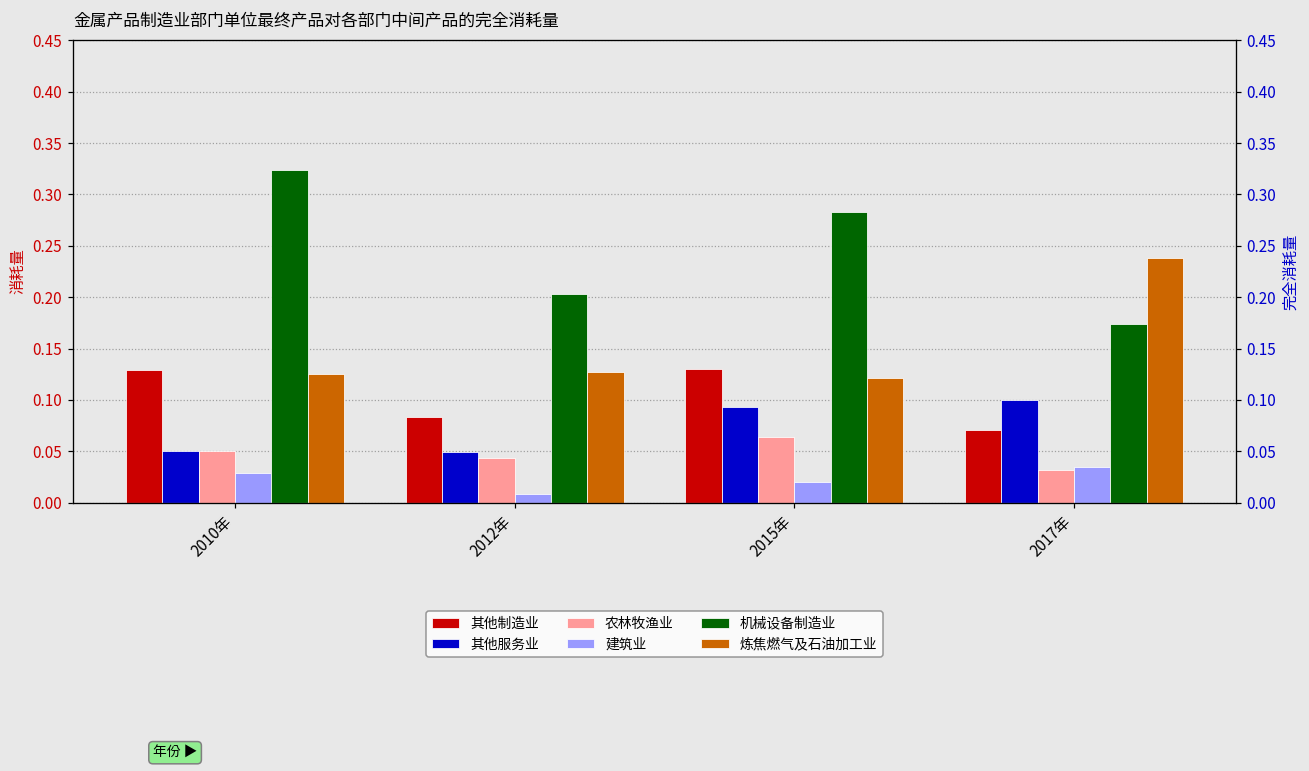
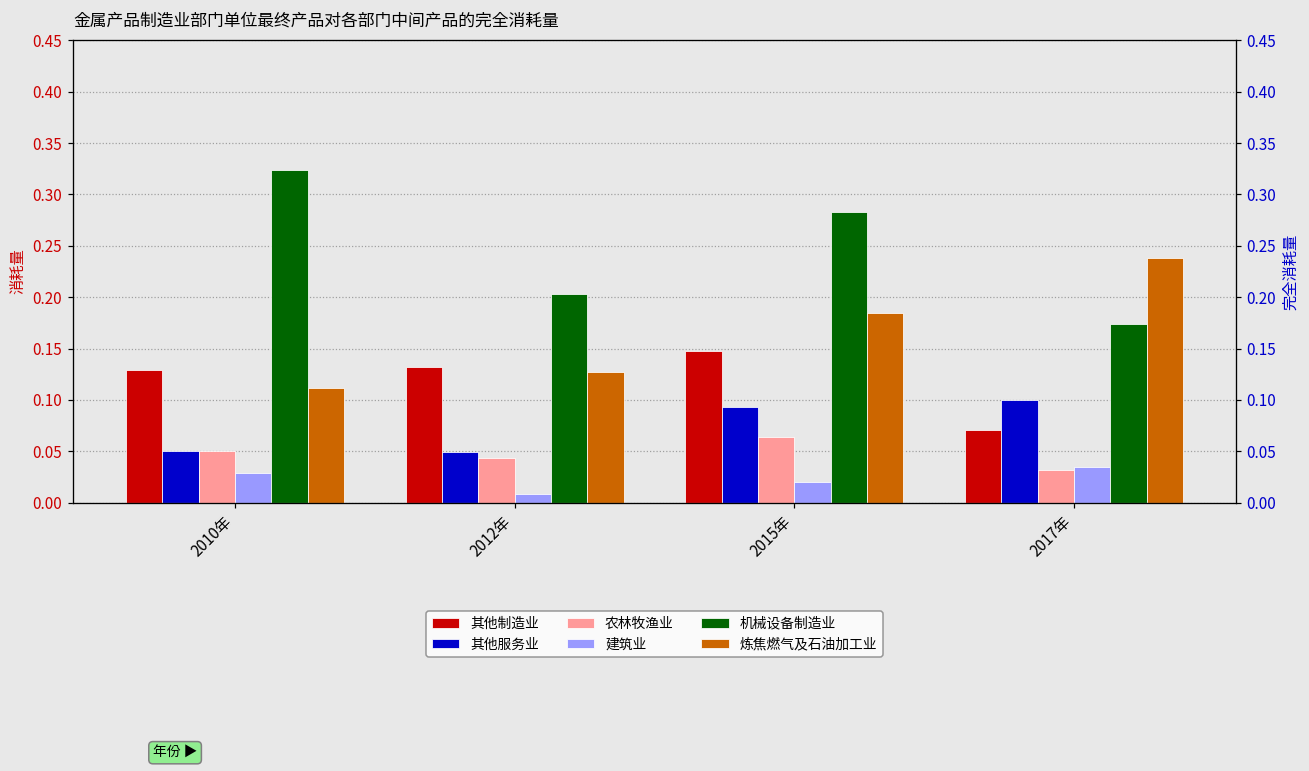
  {
    "其他制造业": {
      "2010年": 0.13,
-     "2012年": 0.08,
-     "2015年": 0.13,
+     "2012年": 0.13,
+     "2015年": 0.15,
      "2017年": 0.07
    },
    "其他服务业": {
      "2010年": 0.05,
      "2012年": 0.05,
      "2015年": 0.09,
      "2017年": 0.10
    },
    "农林牧渔业": {
      "2010年": 0.05,
      "2012年": 0.04,
      "2015年": 0.06,
      "2017年": 0.03
    },
    "建筑业": {
      "2010年": 0.03,
      "2012年": 0.01,
      "2015年": 0.02,
      "2017年": 0.03
    },
    "机械设备制造业": {
      "2010年": 0.32,
      "2012年": 0.20,
      "2015年": 0.28,
      "2017年": 0.17
    },
    "炼焦燃气及石油加工业": {
-     "2010年": 0.13,
+     "2010年": 0.11,
      "2012年": 0.13,
-     "2015年": 0.12,
+     "2015年": 0.18,
      "2017年": 0.24
    }
  }
